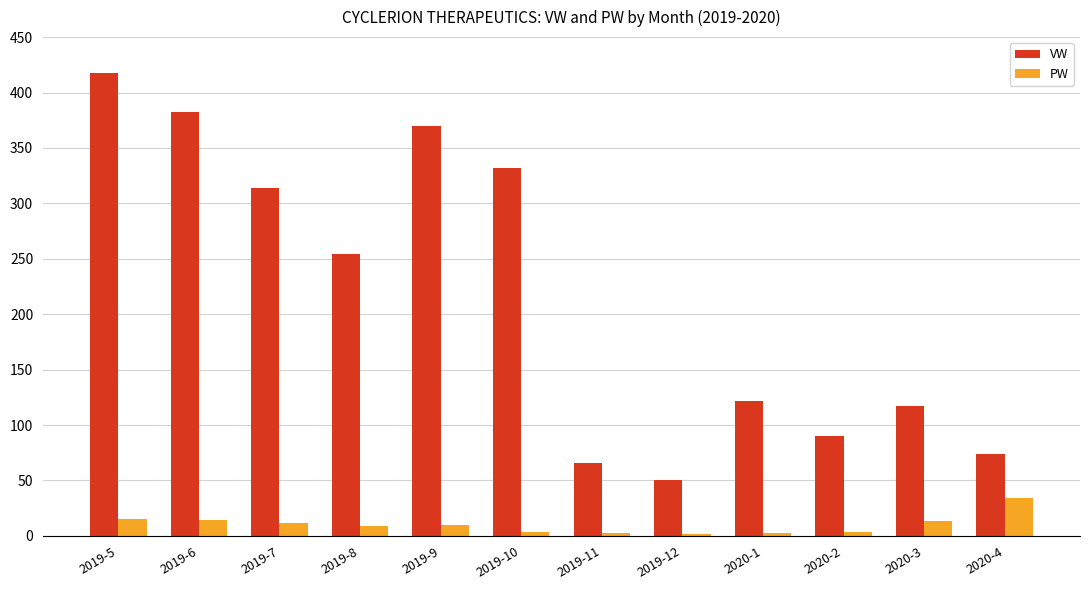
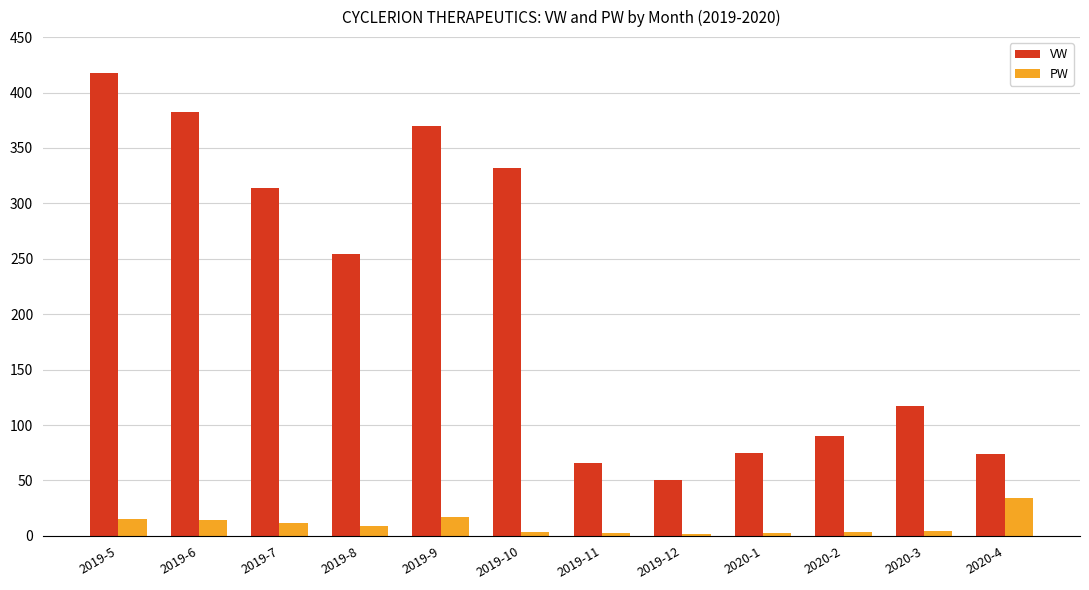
  {
    "VW": {
      "2019-5": 417,
      "2019-6": 382,
      "2019-7": 314,
      "2019-8": 255,
      "2019-9": 370,
      "2019-10": 332,
      "2019-11": 66,
      "2019-12": 51,
-     "2020-1": 122,
+     "2020-1": 75,
      "2020-2": 90,
      "2020-3": 118,
      "2020-4": 74
    },
    "PW": {
      "2019-5": 15,
      "2019-6": 14,
      "2019-7": 11,
      "2019-8": 9,
-     "2019-9": 10,
+     "2019-9": 17,
      "2019-10": 4,
      "2019-11": 2,
      "2020-1": 3,
      "2020-2": 3,
-     "2020-3": 13,
+     "2020-3": 4,
      "2020-4": 34
    }
  }
